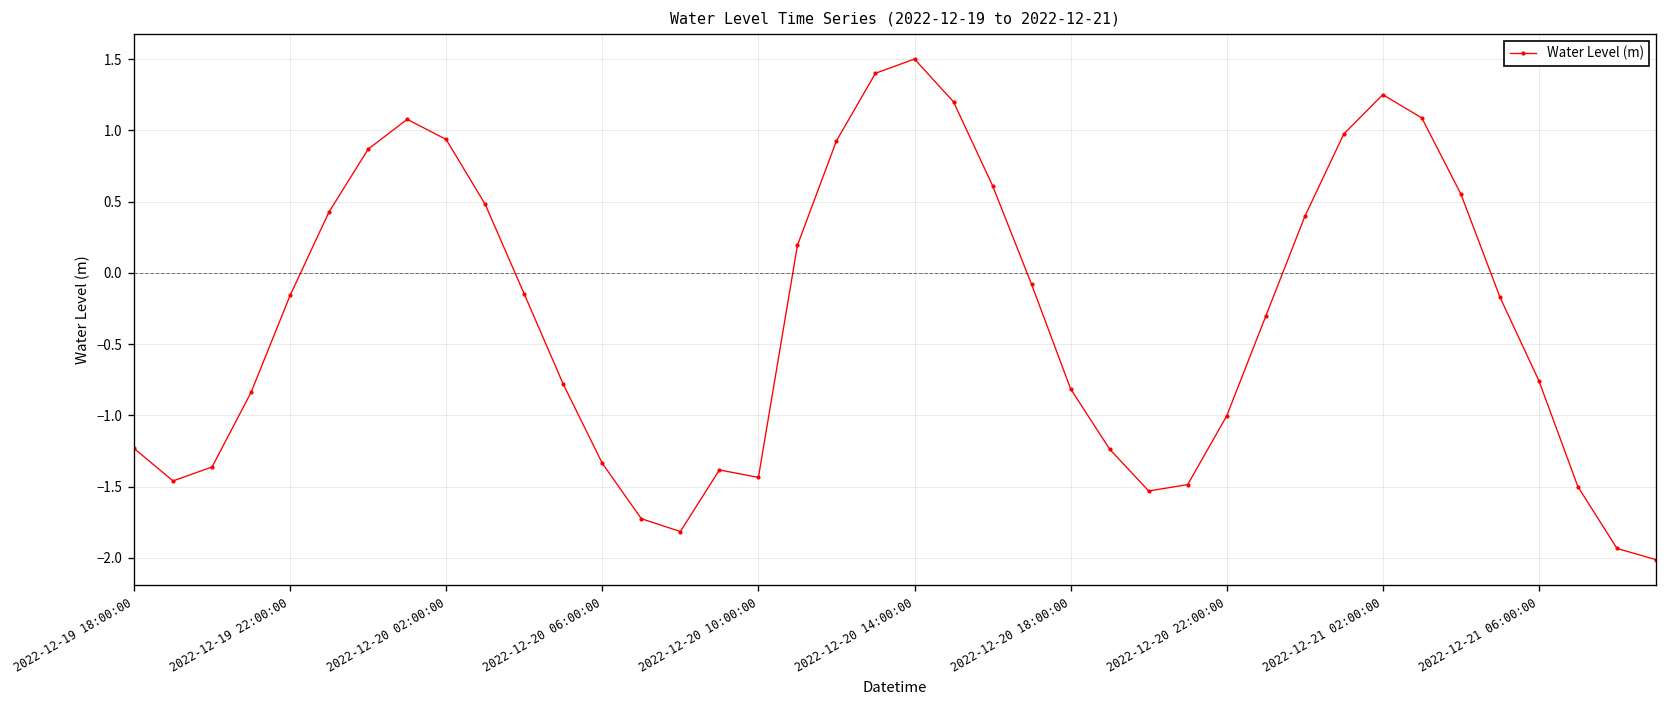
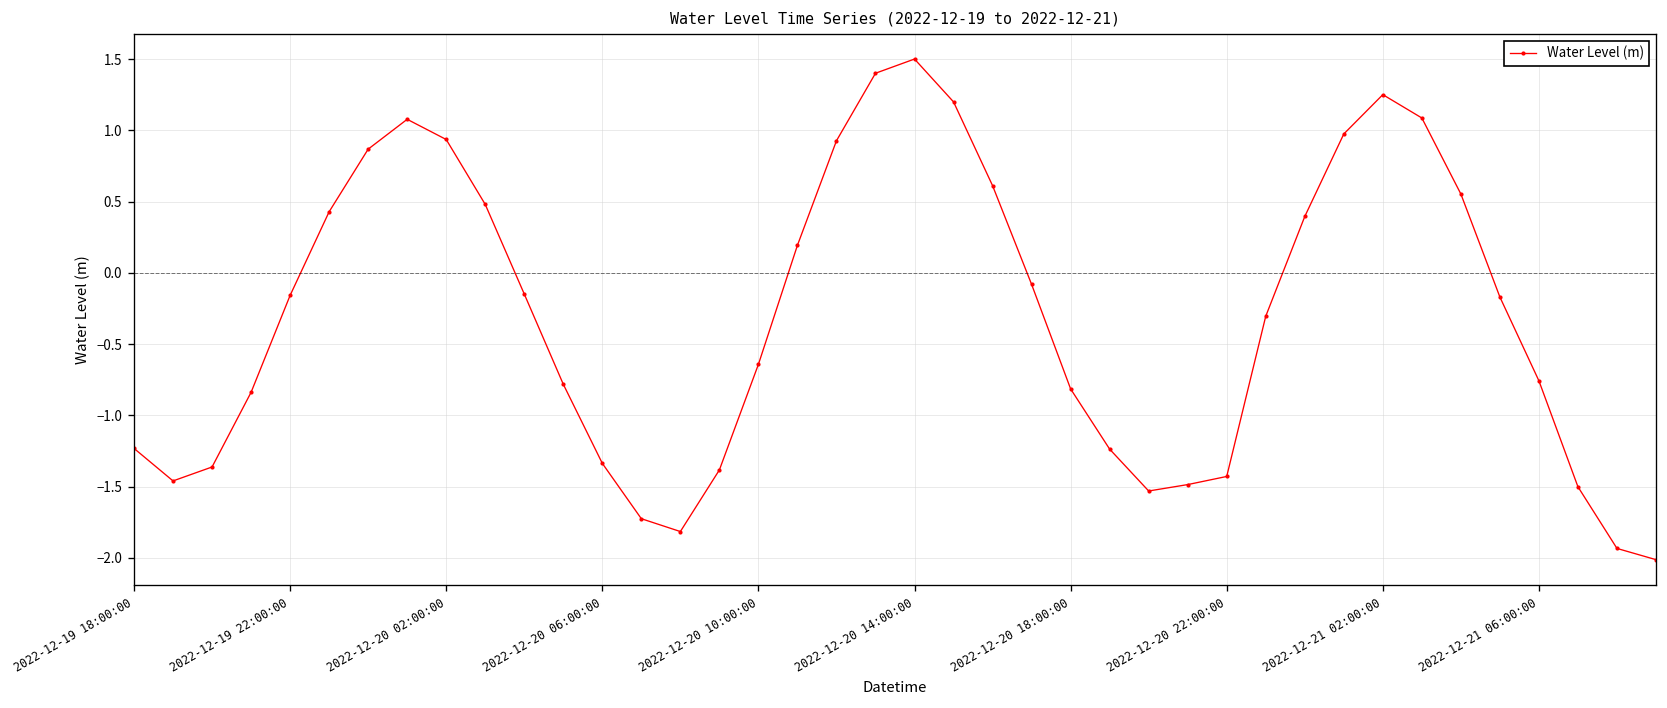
  {
    "2022-12-19 18:00:00": -1.23,
    "2022-12-19 22:00:00": -0.16,
    "2022-12-20 02:00:00": 0.94,
    "2022-12-20 06:00:00": -1.34,
-   "2022-12-20 10:00:00": -1.44,
+   "2022-12-20 10:00:00": -0.64,
    "2022-12-20 14:00:00": 1.50,
    "2022-12-20 18:00:00": -0.81,
-   "2022-12-20 22:00:00": -1.00,
+   "2022-12-20 22:00:00": -1.43,
    "2022-12-21 02:00:00": 1.25,
    "2022-12-21 06:00:00": -0.76
  }
